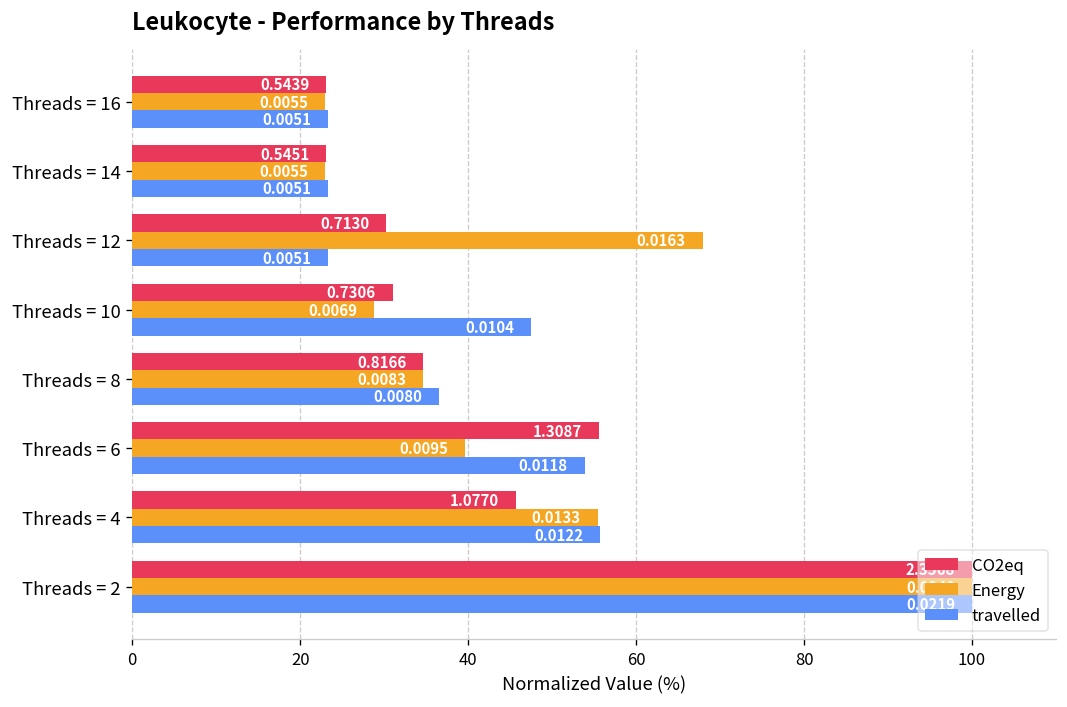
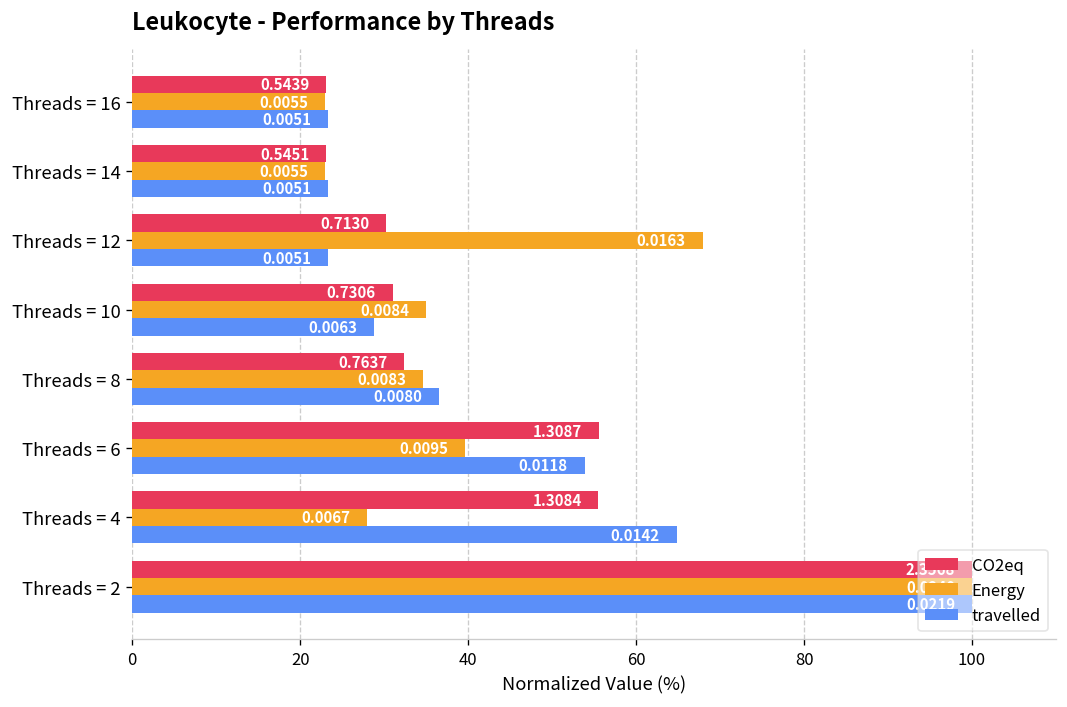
  {
    "CO2eq": {
-     "Threads = 8": 0.8166,
-     "Threads = 4": 1.0770
+     "Threads = 8": 0.7637,
+     "Threads = 4": 1.3084
    },
    "Energy": {
-     "Threads = 10": 0.0069,
-     "Threads = 4": 0.0133
+     "Threads = 10": 0.0084,
+     "Threads = 4": 0.0067
    },
    "travelled": {
-     "Threads = 10": 0.0104,
-     "Threads = 4": 0.0122
+     "Threads = 10": 0.0063,
+     "Threads = 4": 0.0142
    }
  }
